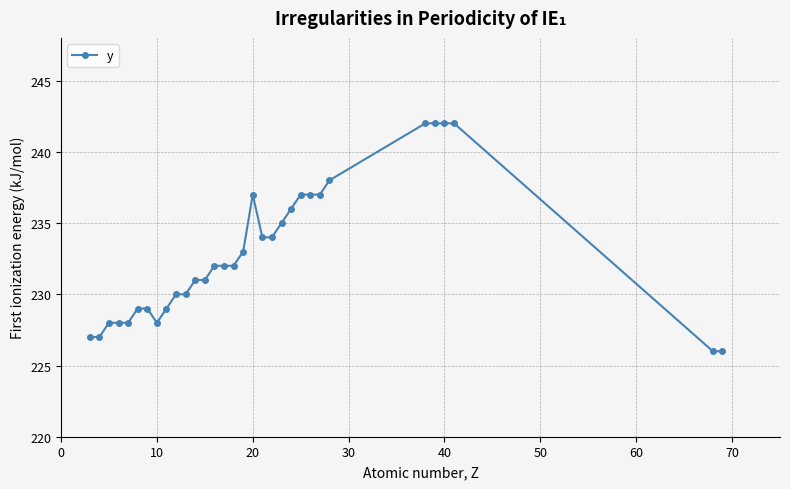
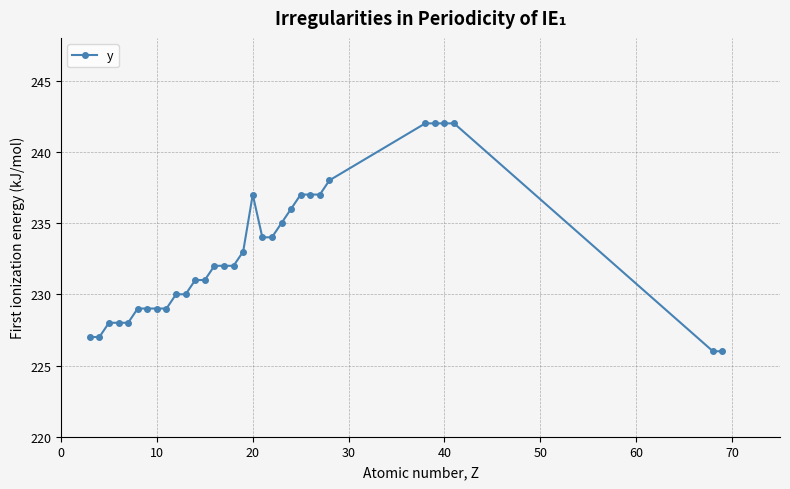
  {
-   "10": 228,
+   "10": 229,
    "20": 237,
    "40": 242
  }
